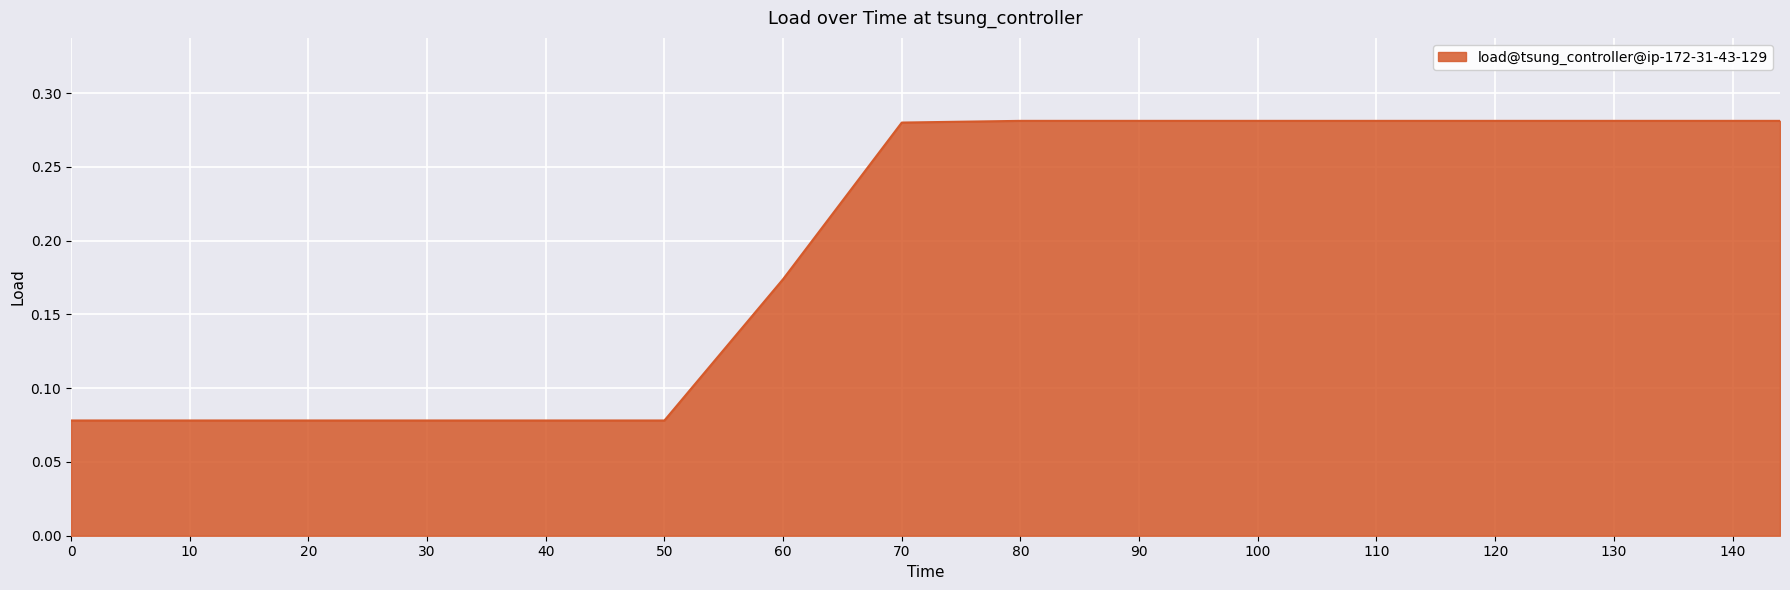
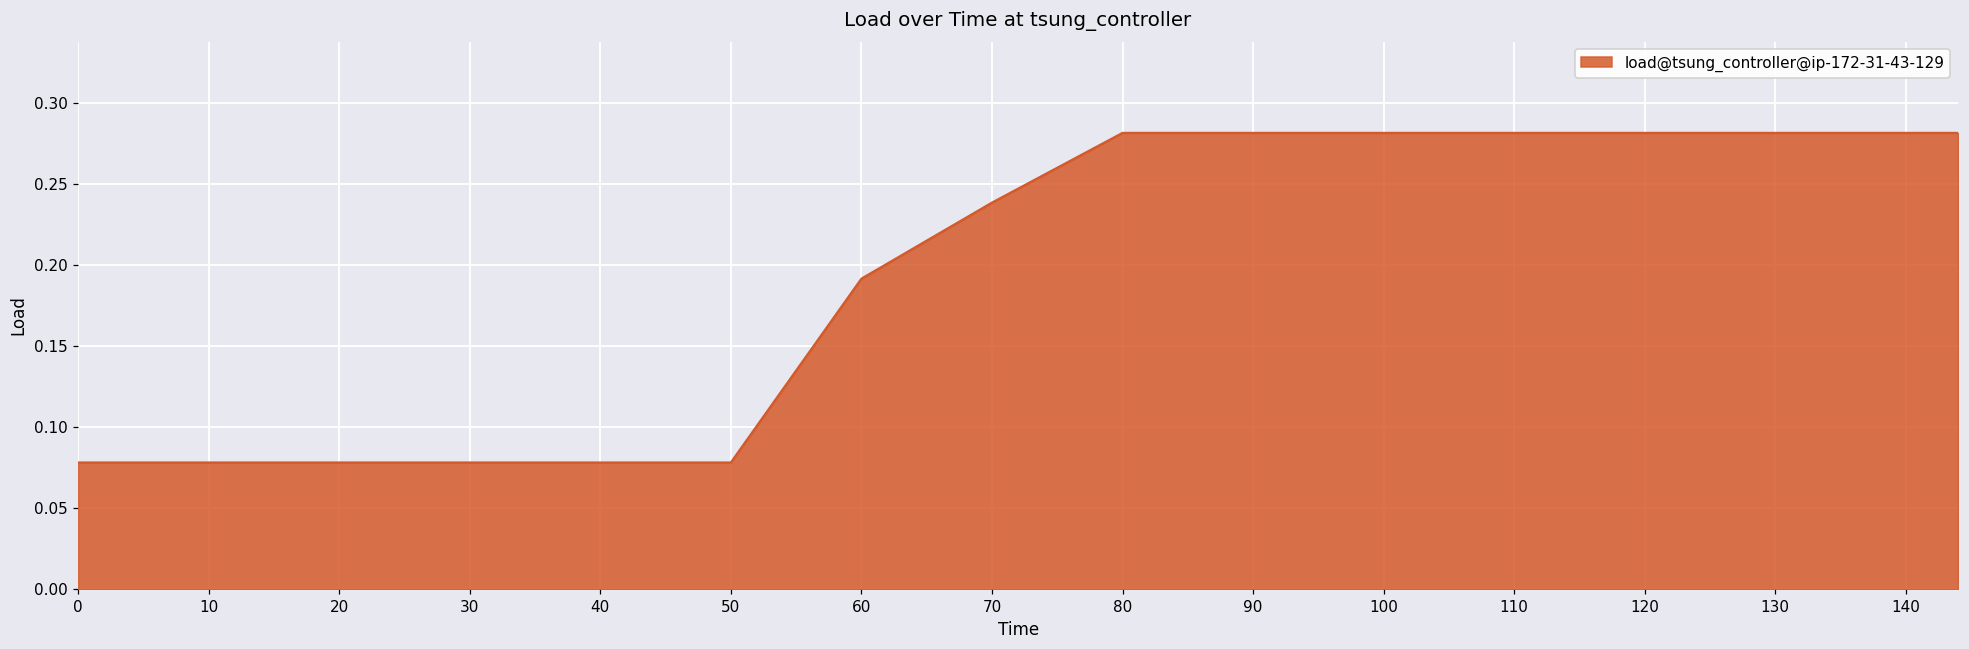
  {
    "0": 0.078,
    "10": 0.078,
    "20": 0.078,
    "30": 0.078,
    "40": 0.078,
    "50": 0.078,
-   "60": 0.174,
-   "70": 0.280,
+   "60": 0.191,
+   "70": 0.238,
    "80": 0.281,
    "90": 0.281,
    "100": 0.281,
    "110": 0.281,
    "120": 0.281,
    "130": 0.281,
    "140": 0.281
  }
